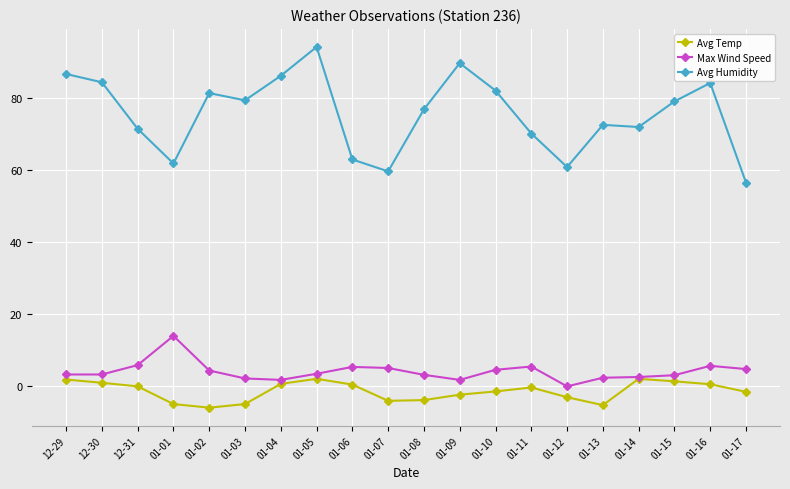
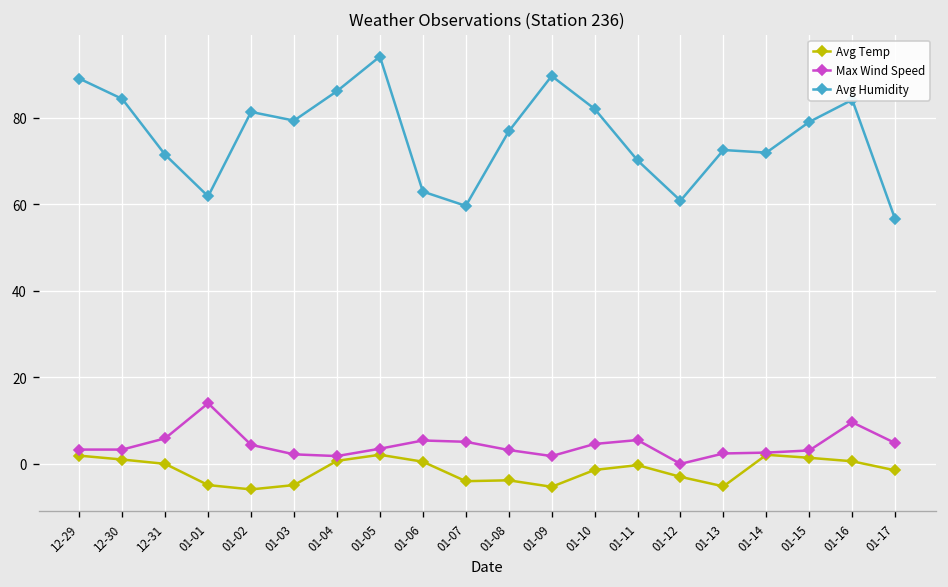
  {
    "Avg Temp": {
      "12-29": 2,
      "12-30": 1,
      "12-31": 0,
      "01-01": -5,
      "01-02": -6,
      "01-03": -5,
      "01-04": 1,
      "01-05": 2,
      "01-06": 1,
      "01-07": -4,
      "01-08": -4,
-     "01-09": -2,
+     "01-09": -5,
      "01-10": -1,
      "01-11": 0,
      "01-12": -3,
      "01-13": -5,
      "01-15": 1,
      "01-16": 1,
      "01-17": -2
    },
    "Max Wind Speed": {
      "12-29": 3,
      "12-30": 3,
      "12-31": 6,
      "01-01": 14,
      "01-02": 4,
      "01-03": 2,
      "01-04": 2,
      "01-05": 4,
      "01-06": 5,
      "01-07": 5,
      "01-08": 3,
      "01-09": 2,
      "01-10": 5,
      "01-11": 6,
      "01-12": 0,
      "01-13": 2,
      "01-15": 3,
-     "01-16": 6,
+     "01-16": 10,
      "01-17": 5
    },
    "Avg Humidity": {
-     "12-29": 87,
+     "12-29": 89,
      "12-30": 84,
      "12-31": 71,
      "01-01": 62,
      "01-02": 81,
      "01-03": 79,
      "01-04": 86,
      "01-05": 94,
      "01-06": 63,
      "01-07": 60,
      "01-08": 77,
      "01-09": 90,
      "01-10": 82,
      "01-11": 70,
      "01-12": 61,
      "01-13": 73,
      "01-14": 72,
      "01-15": 79,
      "01-16": 84,
      "01-17": 57
    }
  }
